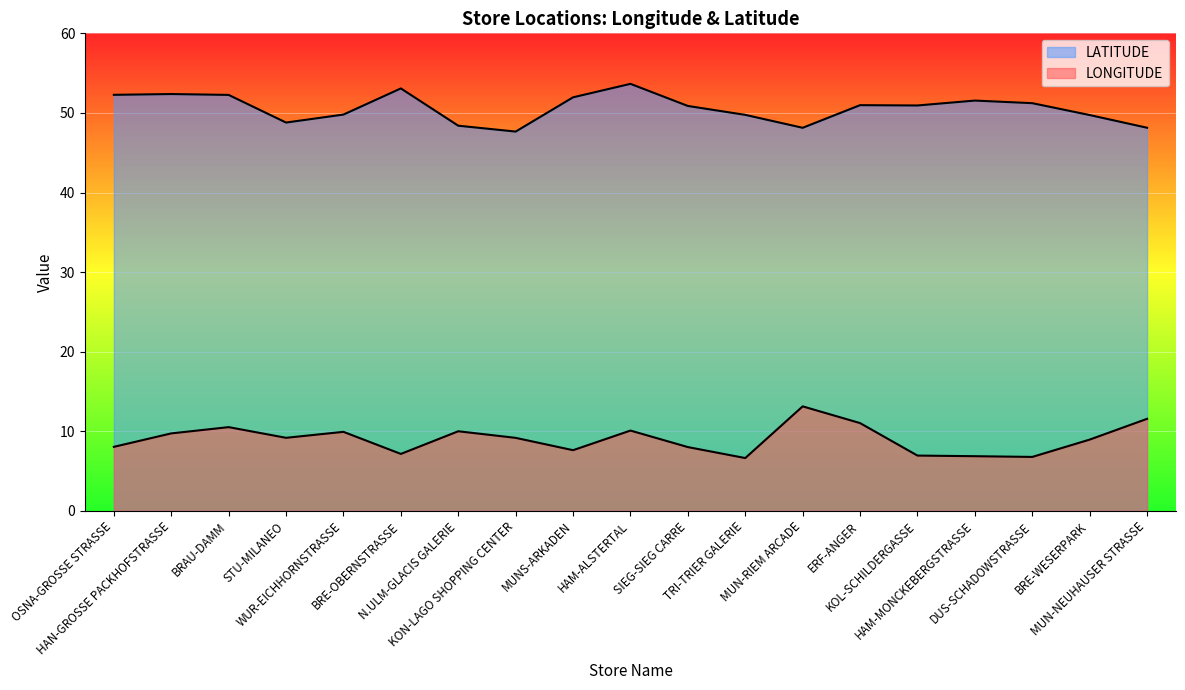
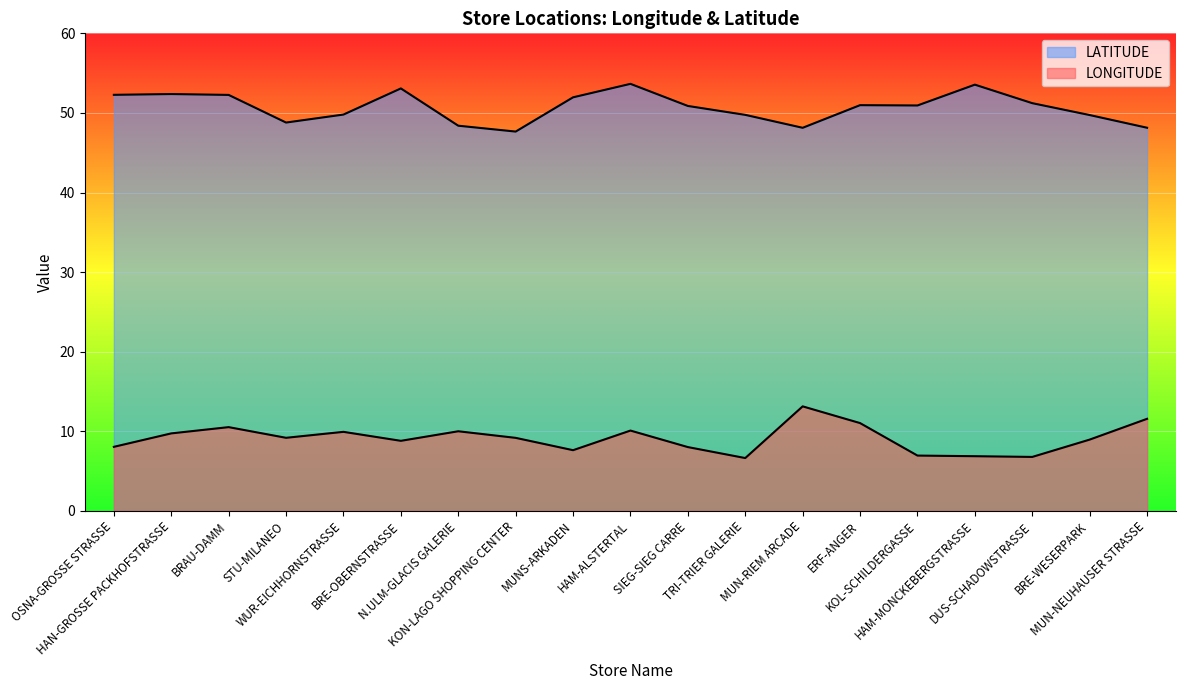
  {
    "LATITUDE": {
      "OSNA-GROSSE STRASSE": 52,
      "HAN-GROSSE PACKHOFSTRASSE": 52,
      "BRAU-DAMM": 52,
      "STU-MILANEO": 49,
      "WUR-EICHHORNSTRASSE": 50,
      "BRE-OBERNSTRASSE": 53,
      "N.ULM-GLACIS GALERIE": 48,
      "KON-LAGO SHOPPING CENTER": 48,
      "MUNS-ARKADEN": 52,
      "HAM-ALSTERTAL": 54,
      "SIEG-SIEG CARRE": 51,
      "TRI-TRIER GALERIE": 50,
      "MUN-RIEM ARCADE": 48,
      "ERF-ANGER": 51,
      "KOL-SCHILDERGASSE": 51,
-     "HAM-MONCKEBERGSTRASSE": 52,
+     "HAM-MONCKEBERGSTRASSE": 54,
      "DUS-SCHADOWSTRASSE": 51,
      "BRE-WESERPARK": 50,
      "MUN-NEUHAUSER STRASSE": 48
    },
    "LONGITUDE": {
      "OSNA-GROSSE STRASSE": 8,
      "HAN-GROSSE PACKHOFSTRASSE": 10,
      "BRAU-DAMM": 11,
      "STU-MILANEO": 9,
      "WUR-EICHHORNSTRASSE": 10,
-     "BRE-OBERNSTRASSE": 7,
+     "BRE-OBERNSTRASSE": 9,
      "N.ULM-GLACIS GALERIE": 10,
      "KON-LAGO SHOPPING CENTER": 9,
      "MUNS-ARKADEN": 8,
      "HAM-ALSTERTAL": 10,
      "SIEG-SIEG CARRE": 8,
      "TRI-TRIER GALERIE": 7,
      "MUN-RIEM ARCADE": 13,
      "ERF-ANGER": 11,
      "KOL-SCHILDERGASSE": 7,
      "HAM-MONCKEBERGSTRASSE": 7,
      "DUS-SCHADOWSTRASSE": 7,
      "BRE-WESERPARK": 9,
      "MUN-NEUHAUSER STRASSE": 12
    }
  }
